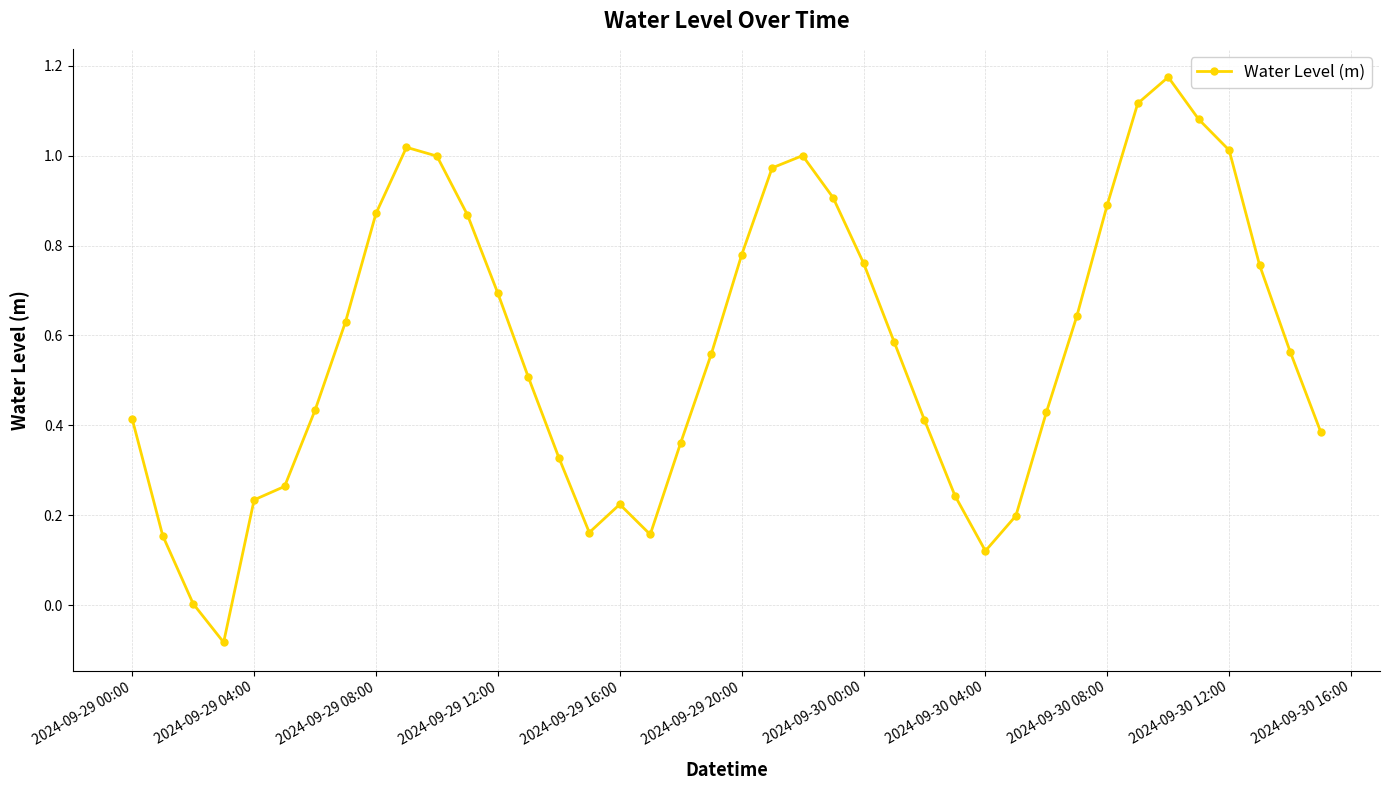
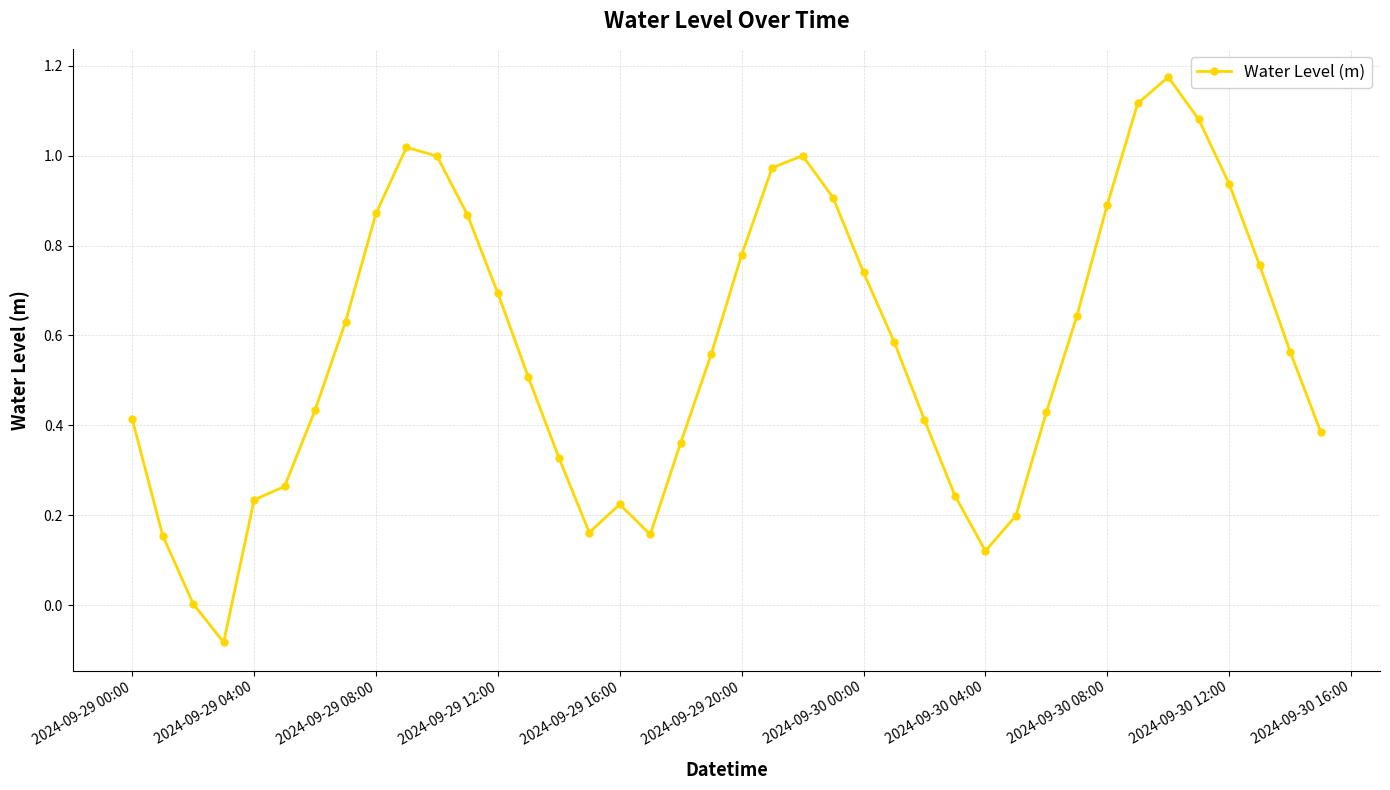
  {
    "2024-09-29 00:00": 0.41,
    "2024-09-29 04:00": 0.23,
    "2024-09-29 08:00": 0.87,
    "2024-09-29 12:00": 0.69,
    "2024-09-29 16:00": 0.22,
    "2024-09-29 20:00": 0.78,
-   "2024-09-30 00:00": 0.76,
+   "2024-09-30 00:00": 0.74,
    "2024-09-30 04:00": 0.12,
    "2024-09-30 08:00": 0.89,
-   "2024-09-30 12:00": 1.01
+   "2024-09-30 12:00": 0.94
  }
